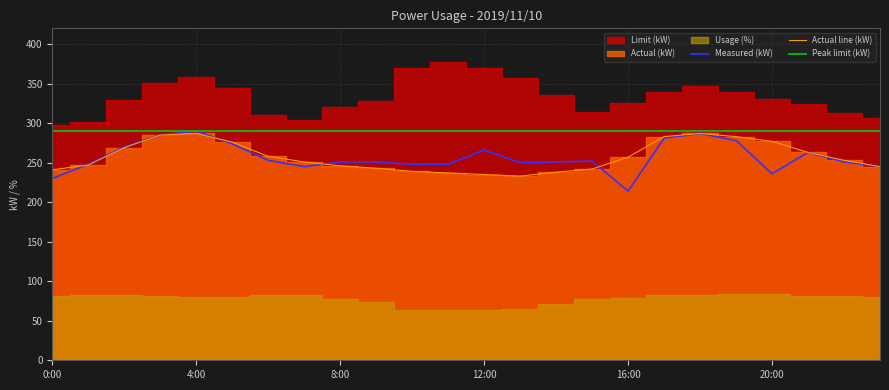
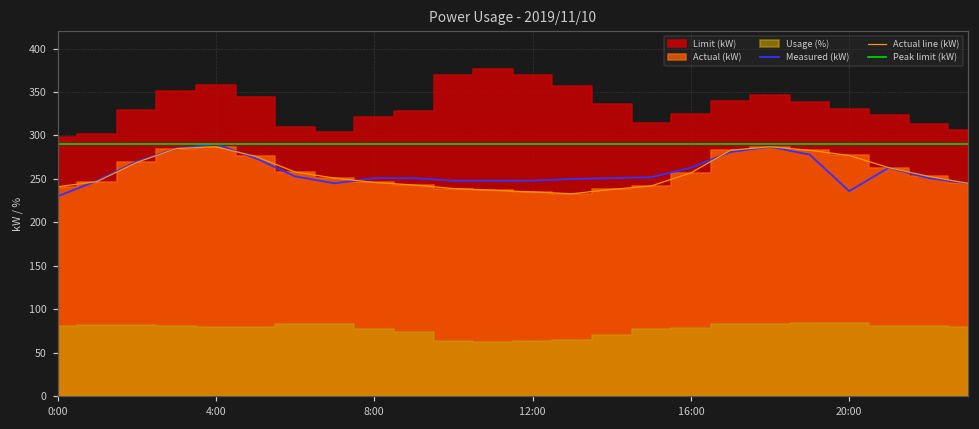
  {
    "Measured (kW)": {
      "0:00": 230,
      "8:00": 250,
-     "12:00": 270,
-     "16:00": 210,
+     "12:00": 250,
+     "16:00": 260,
      "20:00": 240
    }
  }
